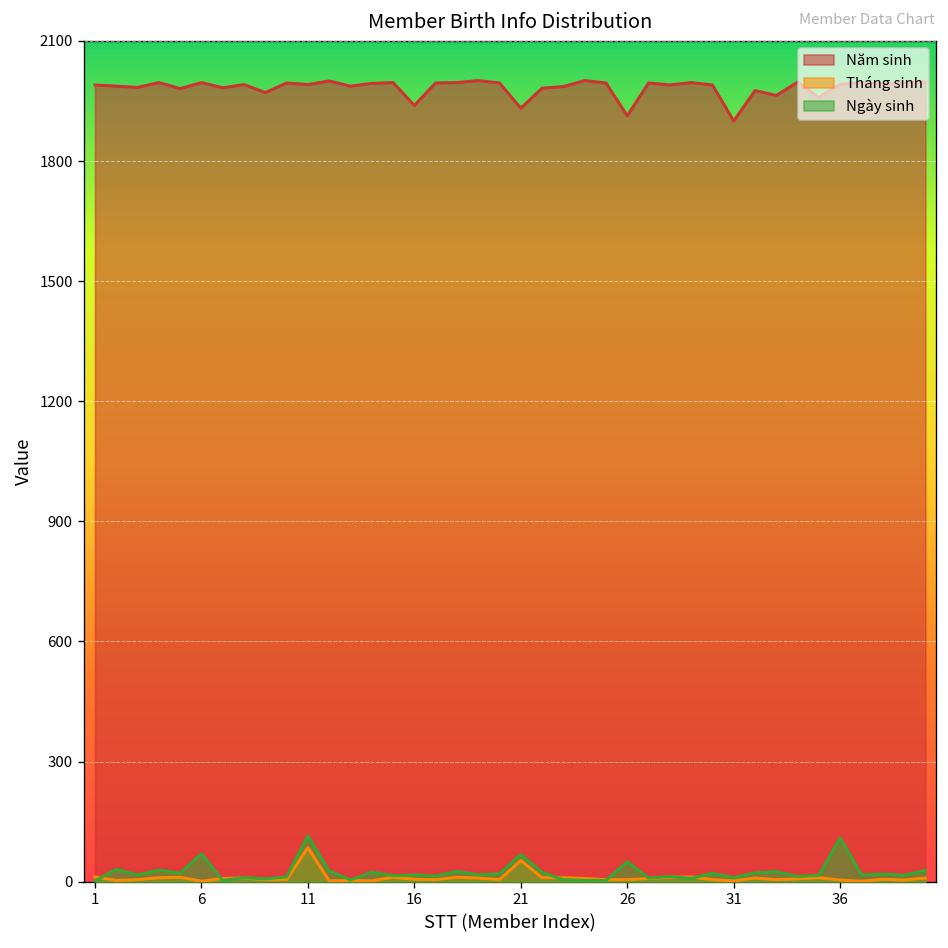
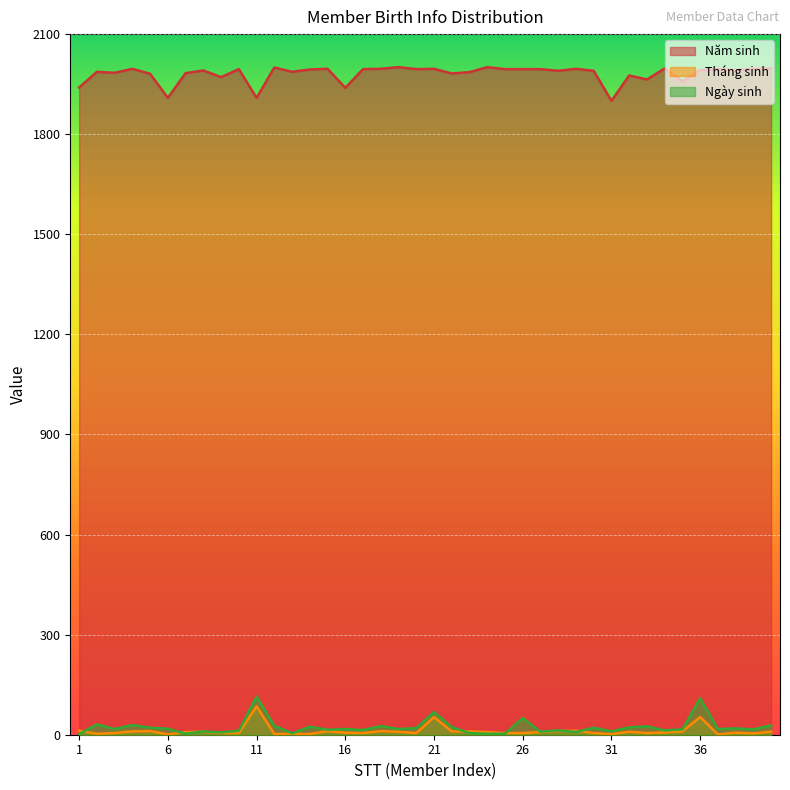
  {
    "Năm sinh": {
-     "1": 1990,
-     "6": 2000,
-     "11": 1990,
+     "1": 1940,
+     "6": 1910,
+     "11": 1910,
      "16": 1940,
-     "21": 1930,
-     "26": 1910,
+     "21": 2000,
+     "26": 2000,
      "31": 1900
    },
    "Tháng sinh": {
      "1": 10,
      "6": 0,
      "11": 90,
      "16": 10,
      "21": 50,
      "26": 10,
      "31": 0,
-     "36": 0
+     "36": 50
    },
    "Ngày sinh": {
      "1": 0,
-     "6": 70,
+     "6": 20,
      "11": 110,
      "16": 20,
      "21": 70,
      "26": 50,
      "31": 10,
      "36": 110
    }
  }
